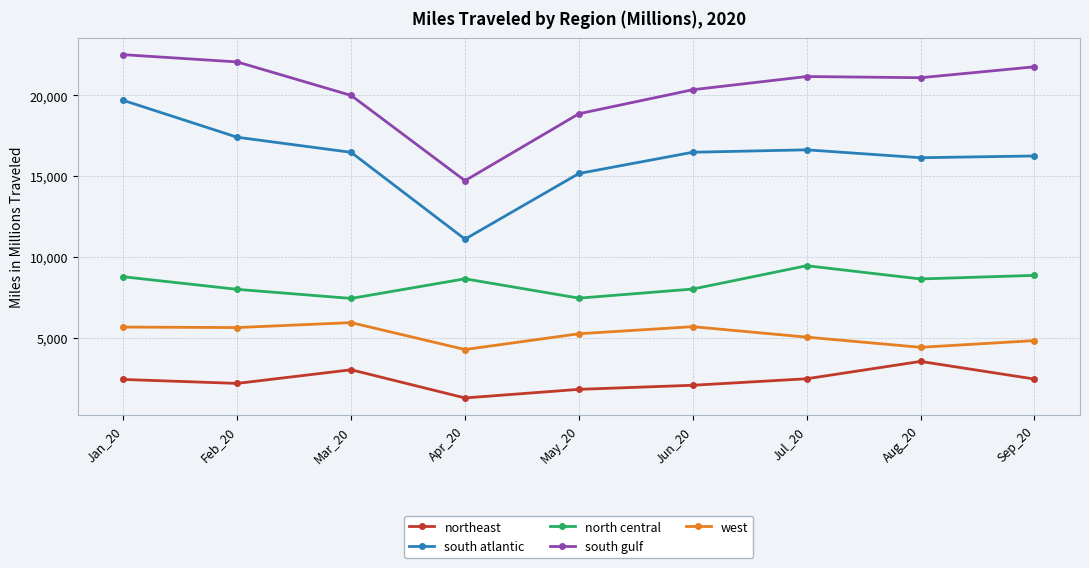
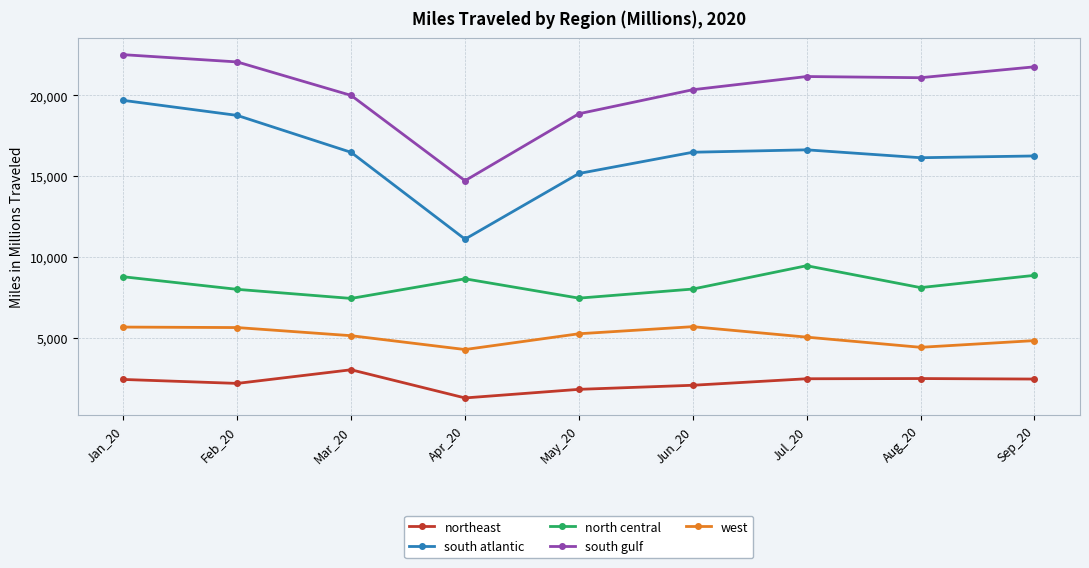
  {
    "northeast": {
      "Jan_20": "2,400",
      "Feb_20": "2,200",
      "Mar_20": "3,000",
      "Apr_20": "1,300",
      "May_20": "1,800",
      "Jun_20": "2,100",
      "Jul_20": "2,500",
-     "Aug_20": "3,500",
+     "Aug_20": "2,500",
      "Sep_20": "2,400"
    },
    "south atlantic": {
      "Jan_20": "19,700",
-     "Feb_20": "17,400",
+     "Feb_20": "18,800",
      "Mar_20": "16,500",
      "Apr_20": "11,100",
      "May_20": "15,200",
      "Jun_20": "16,500",
      "Jul_20": "16,600",
      "Aug_20": "16,100",
      "Sep_20": "16,300"
    },
    "north central": {
      "Jan_20": "8,800",
      "Feb_20": "8,000",
      "Mar_20": "7,400",
      "Apr_20": "8,600",
      "May_20": "7,400",
      "Jun_20": "8,000",
      "Jul_20": "9,500",
-     "Aug_20": "8,600",
+     "Aug_20": "8,100",
      "Sep_20": "8,900"
    },
    "south gulf": {
      "Jan_20": "22,500",
      "Feb_20": "22,100",
      "Mar_20": "20,000",
      "Apr_20": "14,700",
      "May_20": "18,900",
      "Jun_20": "20,400",
      "Jul_20": "21,200",
      "Aug_20": "21,100",
      "Sep_20": "21,800"
    },
    "west": {
      "Jan_20": "5,700",
      "Feb_20": "5,600",
-     "Mar_20": "5,900",
+     "Mar_20": "5,100",
      "Apr_20": "4,300",
      "May_20": "5,200",
      "Jun_20": "5,700",
      "Jul_20": "5,000",
      "Aug_20": "4,400",
      "Sep_20": "4,800"
    }
  }
